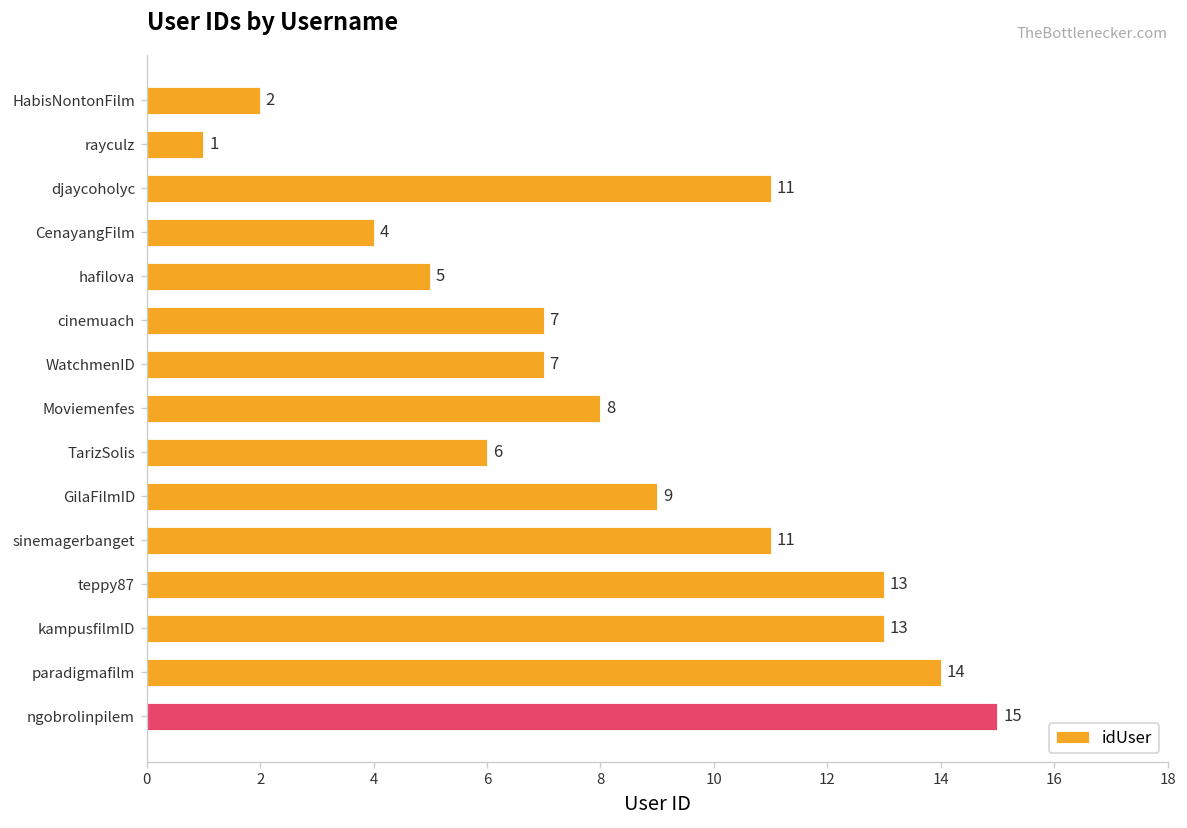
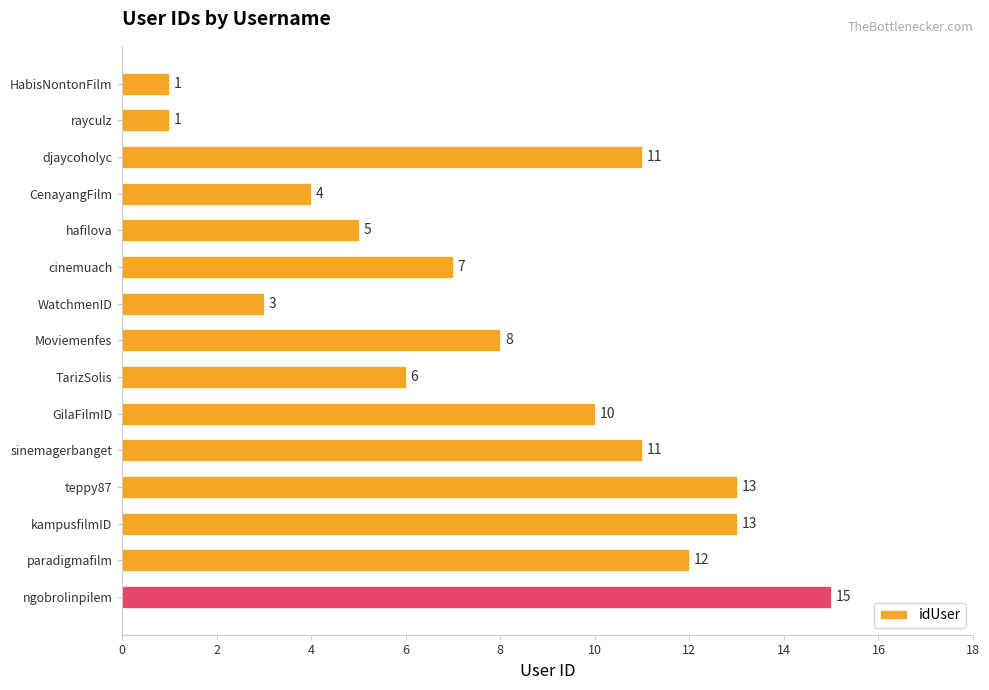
  {
-   "HabisNontonFilm": 2,
+   "HabisNontonFilm": 1,
    "rayculz": 1,
    "djaycoholyc": 11,
    "CenayangFilm": 4,
    "hafilova": 5,
    "cinemuach": 7,
-   "WatchmenID": 7,
+   "WatchmenID": 3,
    "Moviemenfes": 8,
    "TarizSolis": 6,
-   "GilaFilmID": 9,
+   "GilaFilmID": 10,
    "sinemagerbanget": 11,
    "teppy87": 13,
    "kampusfilmID": 13,
-   "paradigmafilm": 14,
+   "paradigmafilm": 12,
    "ngobrolinpilem": 15
  }
